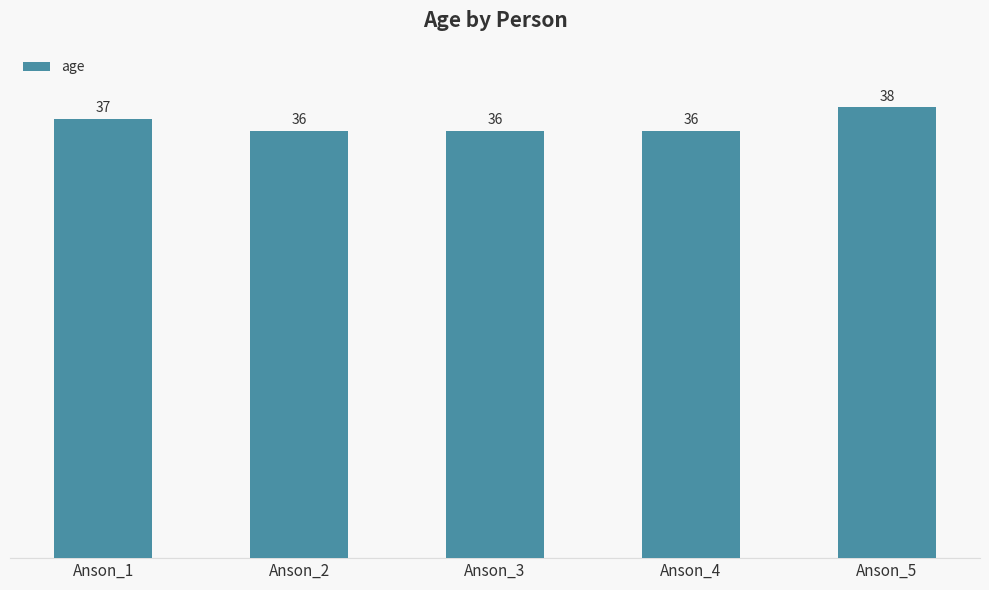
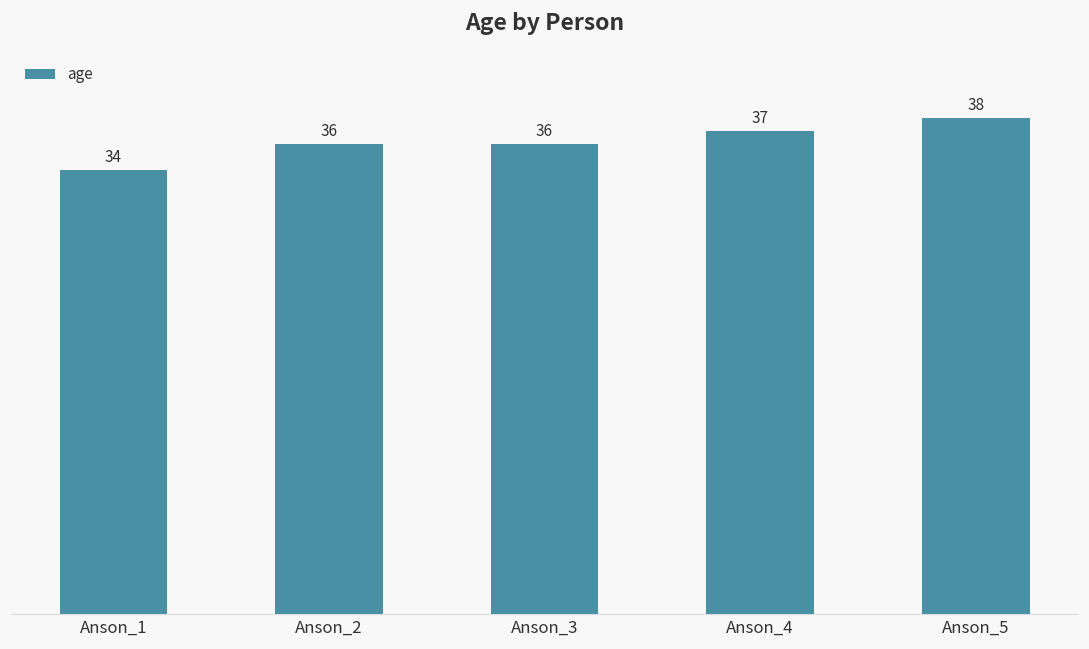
  {
-   "Anson_1": 37,
+   "Anson_1": 34,
    "Anson_2": 36,
    "Anson_3": 36,
-   "Anson_4": 36,
+   "Anson_4": 37,
    "Anson_5": 38
  }
